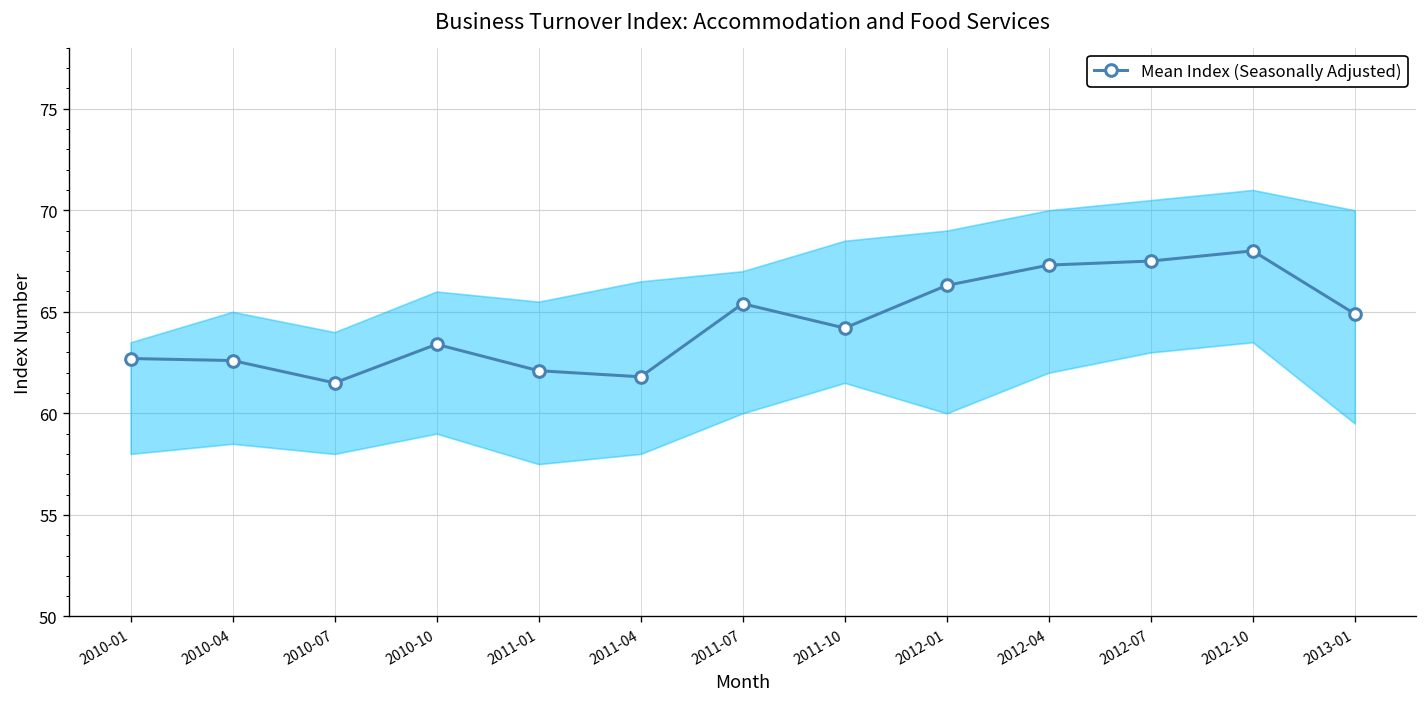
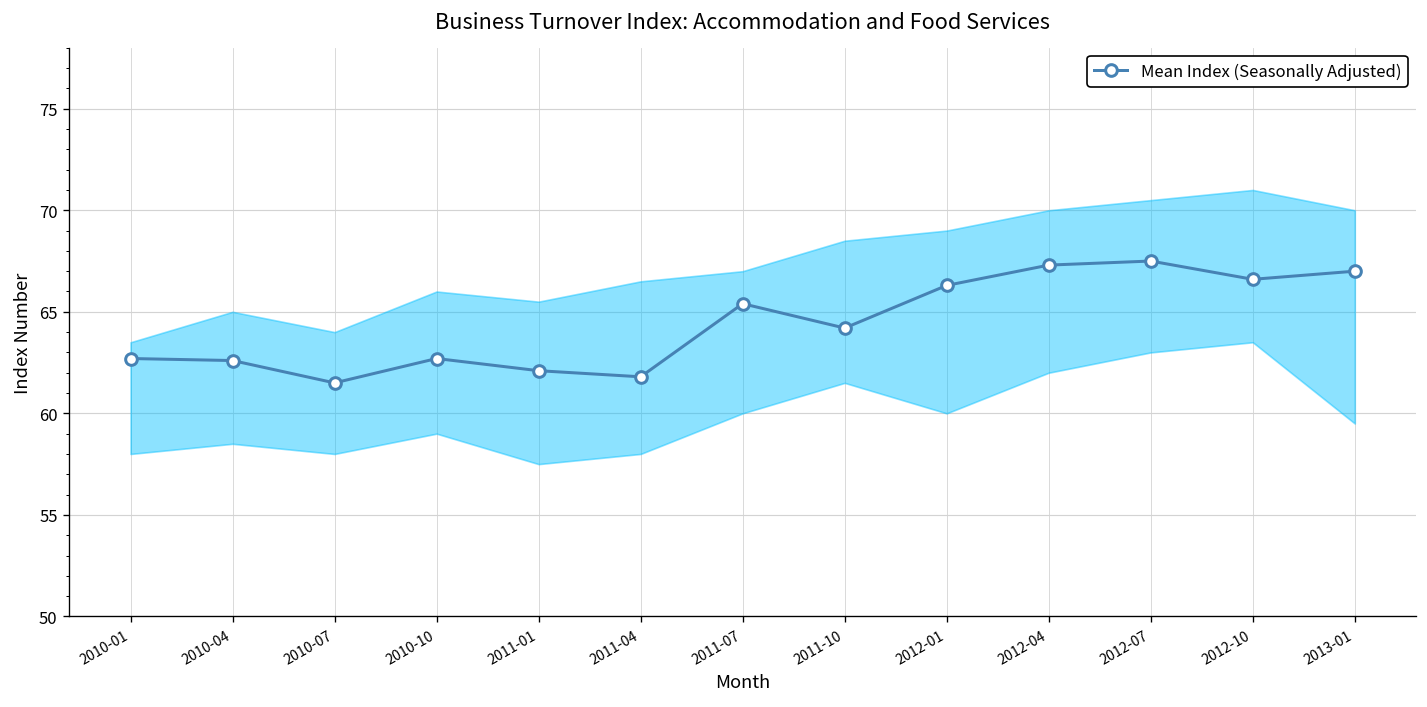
  {
    "Mean Index (Seasonally Adjusted)": {
      "2010-01": 62.7,
      "2010-04": 62.6,
      "2010-07": 61.5,
-     "2010-10": 63.4,
+     "2010-10": 62.7,
      "2011-01": 62.1,
      "2011-04": 61.8,
      "2011-07": 65.4,
      "2011-10": 64.2,
      "2012-01": 66.3,
      "2012-04": 67.3,
      "2012-07": 67.5,
-     "2012-10": 68.0,
-     "2013-01": 64.9
+     "2012-10": 66.6,
+     "2013-01": 67.0
    }
  }
